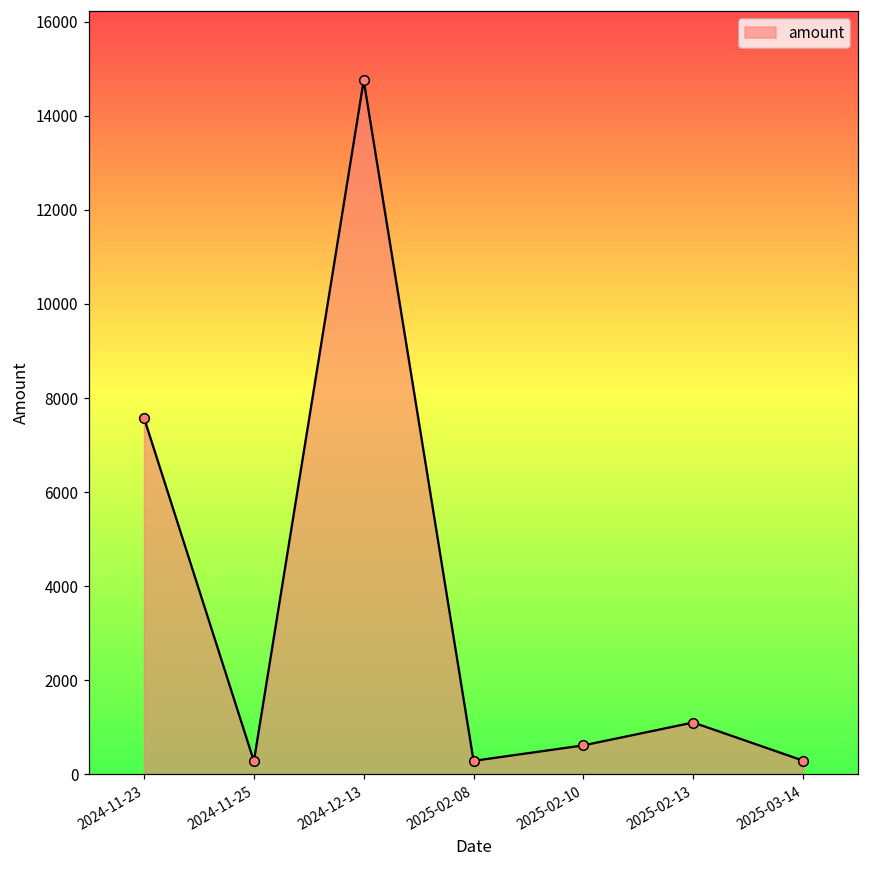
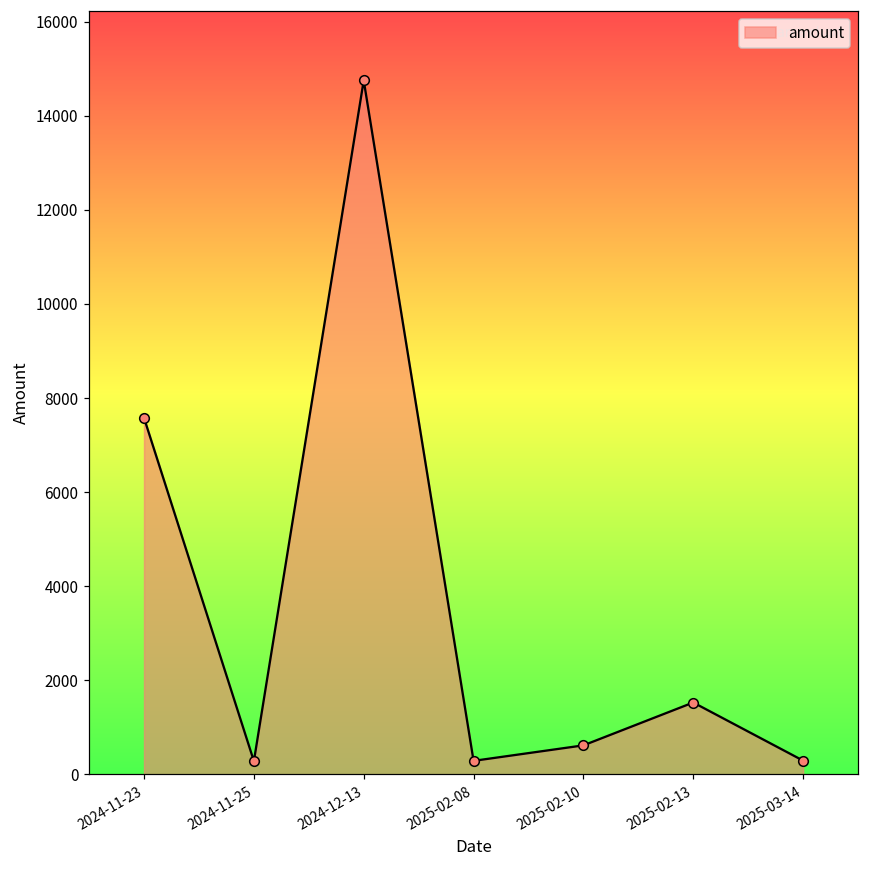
  {
    "2024-11-23": 7600,
    "2024-11-25": 300,
    "2024-12-13": 14800,
    "2025-02-08": 300,
    "2025-02-10": 600,
-   "2025-02-13": 1100,
+   "2025-02-13": 1500,
    "2025-03-14": 300
  }
